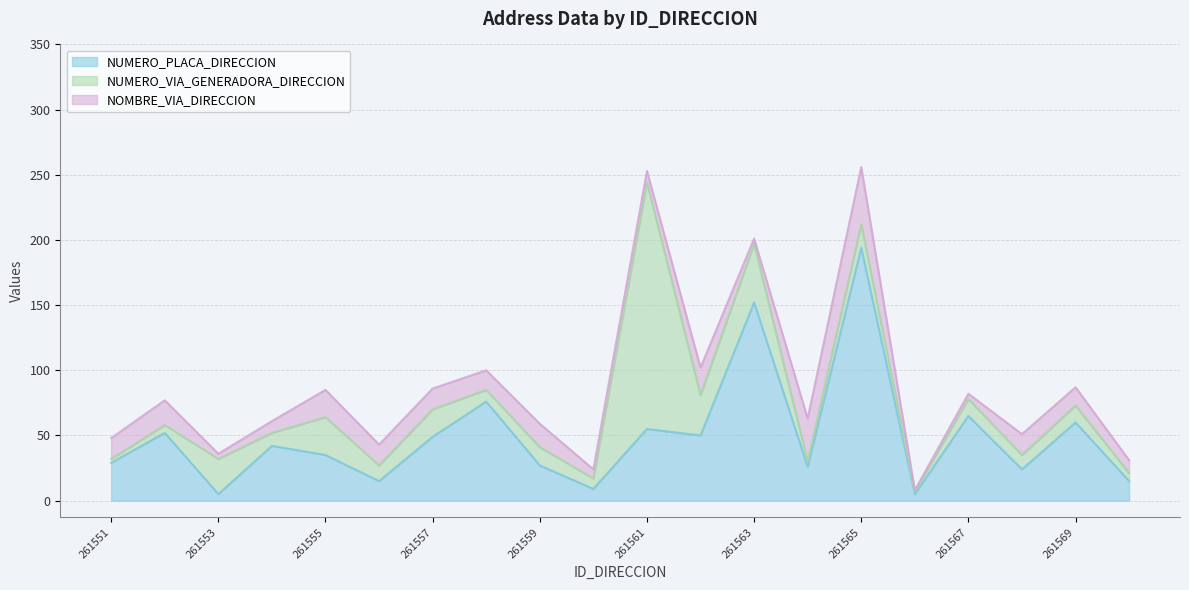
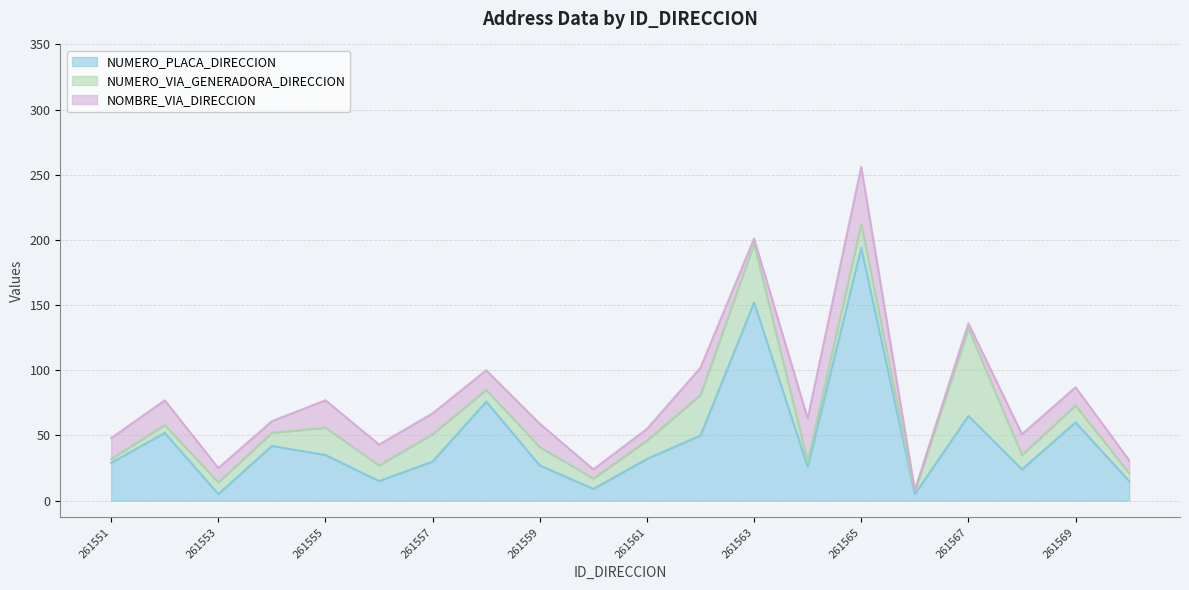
  {
    "NUMERO_PLACA_DIRECCION": {
      "261551": 29,
      "261553": 5,
      "261555": 35,
-     "261557": 49,
+     "261557": 30,
      "261559": 27,
-     "261561": 55,
+     "261561": 32,
      "261563": 152,
      "261565": 194,
      "261567": 65,
      "261569": 60
    },
    "NUMERO_VIA_GENERADORA_DIRECCION": {
      "261551": 3,
-     "261553": 27,
-     "261555": 29,
+     "261553": 9,
+     "261555": 21,
      "261557": 21,
      "261559": 14,
-     "261561": 189,
+     "261561": 14,
      "261563": 45,
      "261565": 18,
-     "261567": 13,
+     "261567": 67,
      "261569": 13
    },
    "NOMBRE_VIA_DIRECCION": {
      "261551": 16,
-     "261553": 4,
+     "261553": 11,
      "261555": 21,
      "261557": 16,
      "261559": 18,
      "261561": 9,
      "261563": 4,
      "261565": 44,
      "261567": 4,
      "261569": 14
    }
  }
